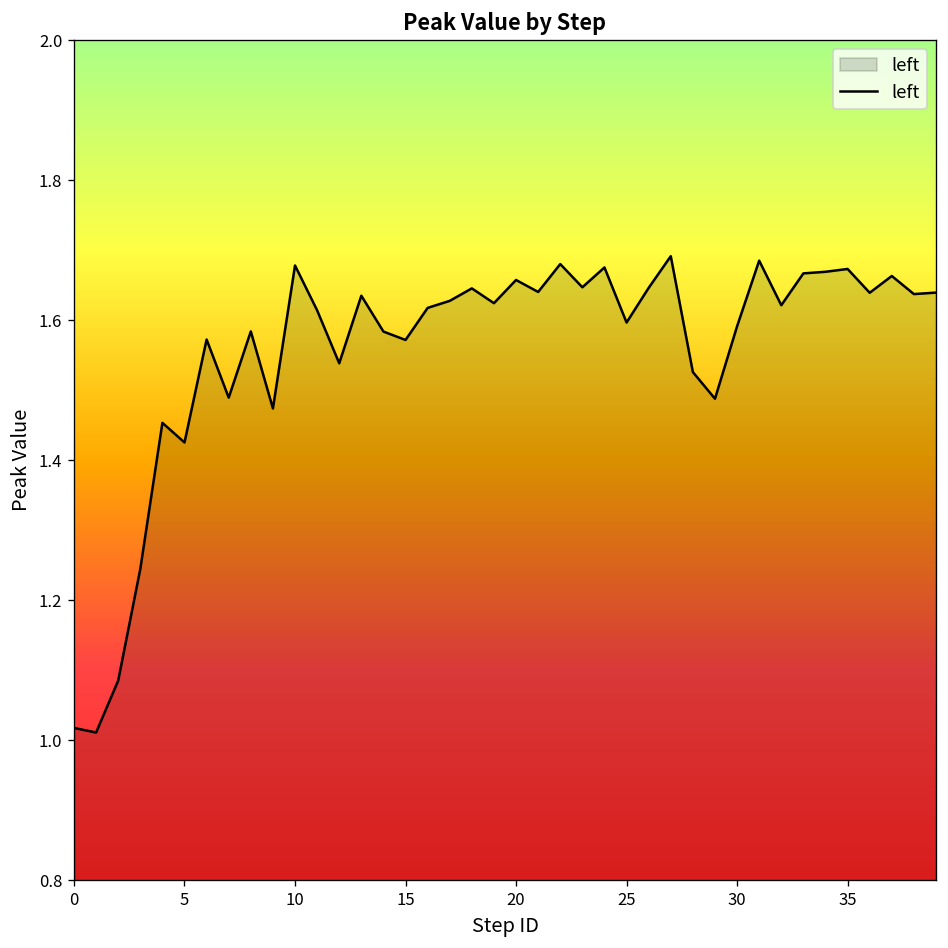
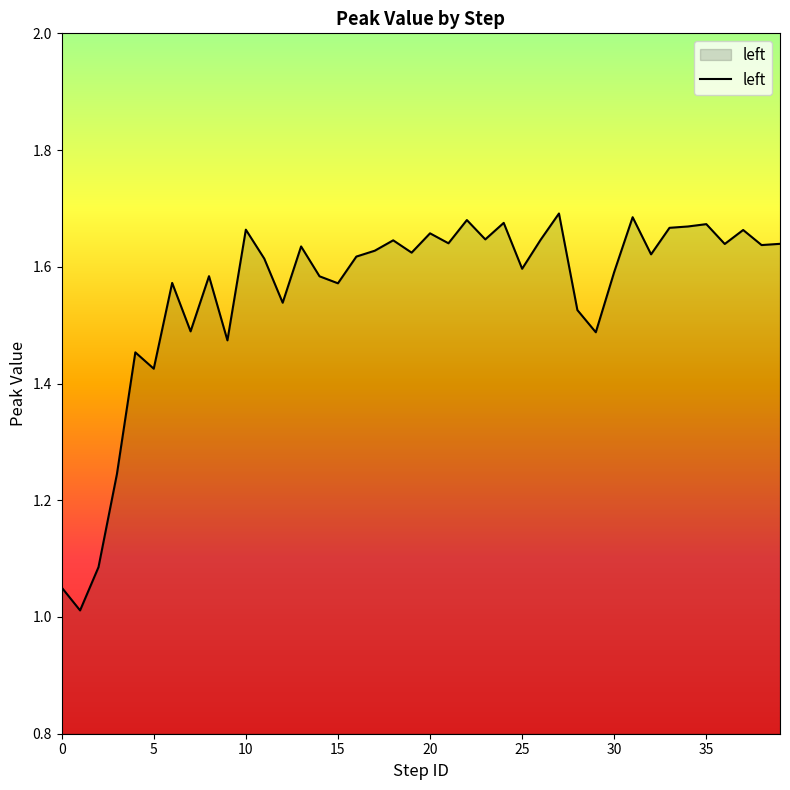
  {
-   "0": 1.02,
+   "0": 1.05,
    "5": 1.43,
-   "10": 1.68,
+   "10": 1.66,
    "15": 1.57,
    "20": 1.66,
    "25": 1.60,
    "30": 1.59,
    "35": 1.67
  }
